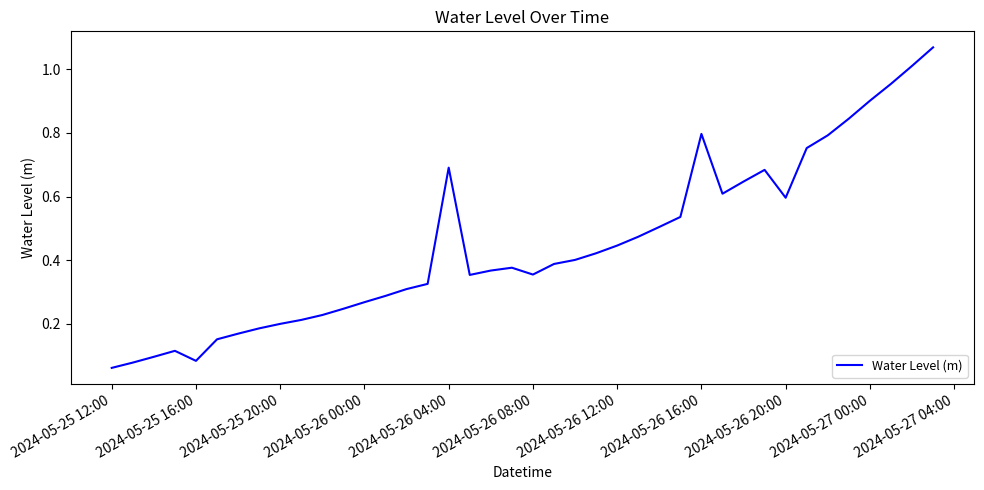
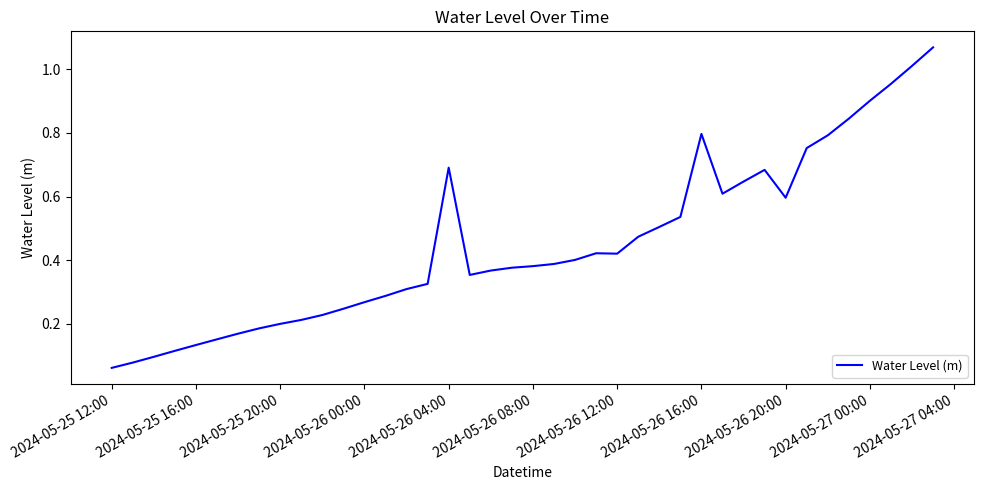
  {
    "2024-05-25 12:00": 0.06,
-   "2024-05-25 16:00": 0.08,
+   "2024-05-25 16:00": 0.13,
    "2024-05-25 20:00": 0.20,
    "2024-05-26 00:00": 0.27,
    "2024-05-26 04:00": 0.69,
-   "2024-05-26 08:00": 0.35,
-   "2024-05-26 12:00": 0.45,
+   "2024-05-26 08:00": 0.38,
+   "2024-05-26 12:00": 0.42,
    "2024-05-26 16:00": 0.80,
    "2024-05-26 20:00": 0.60,
    "2024-05-27 00:00": 0.90
  }
